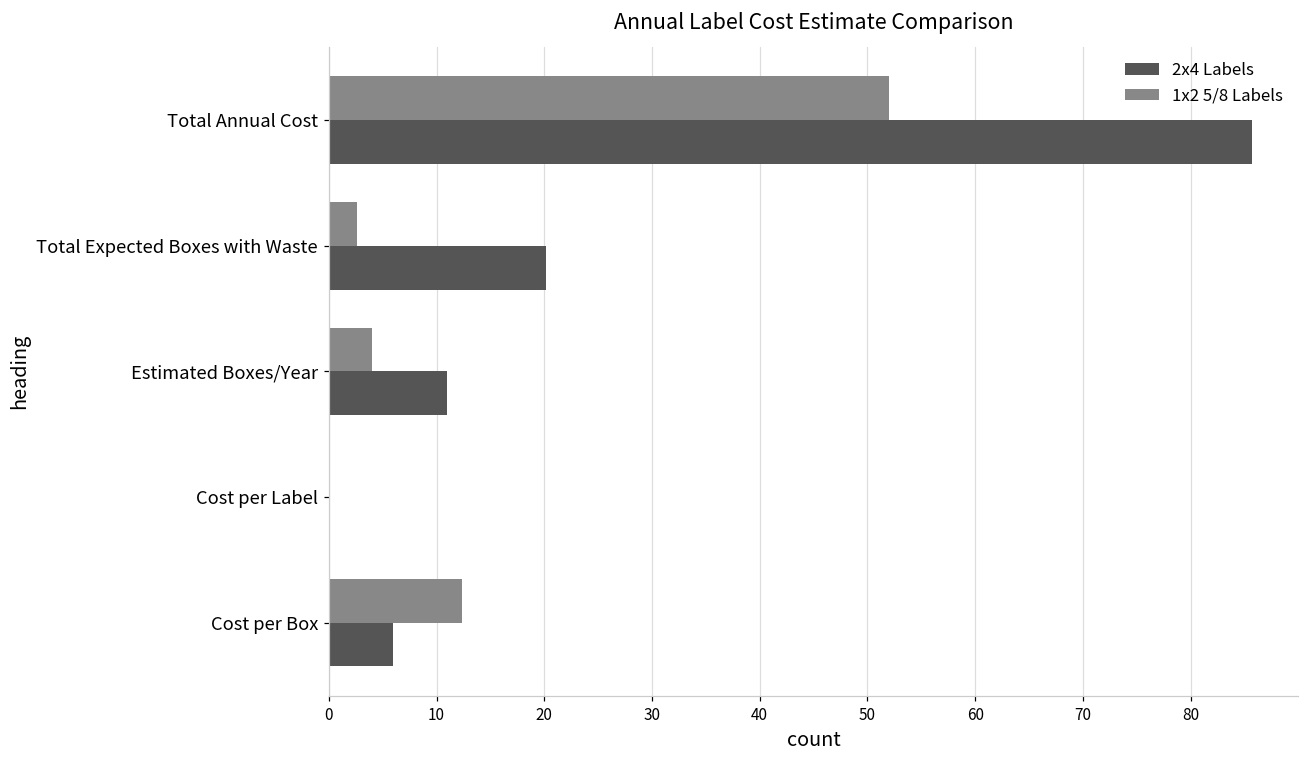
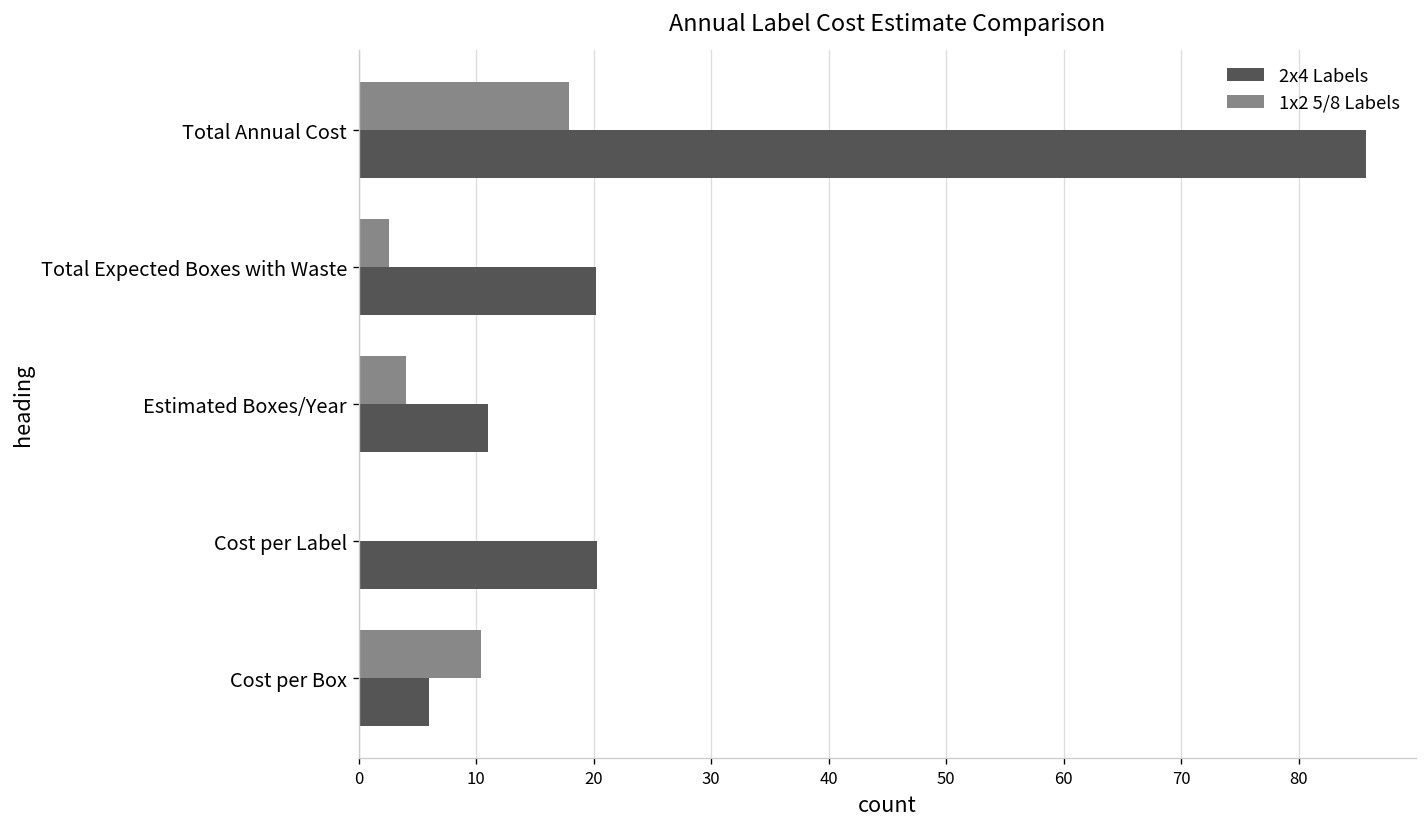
  {
    "2x4 Labels": {
      "Total Annual Cost": 86,
      "Total Expected Boxes with Waste": 20,
      "Estimated Boxes/Year": 11,
-     "Cost per Label": 0,
+     "Cost per Label": 20,
      "Cost per Box": 6
    },
    "1x2 5/8 Labels": {
-     "Total Annual Cost": 52,
+     "Total Annual Cost": 18,
      "Total Expected Boxes with Waste": 3,
      "Estimated Boxes/Year": 4,
-     "Cost per Box": 12
+     "Cost per Box": 10
    }
  }
